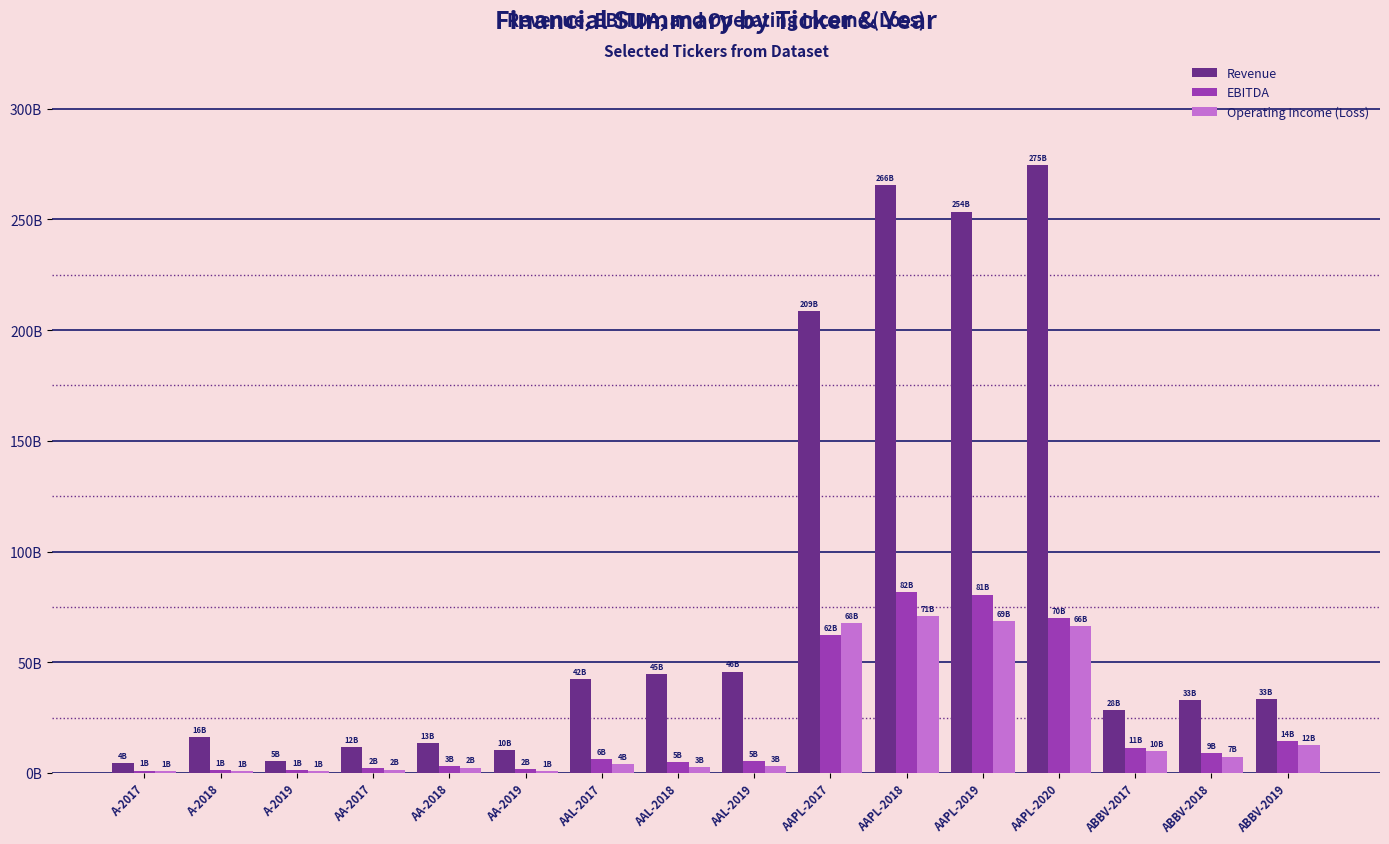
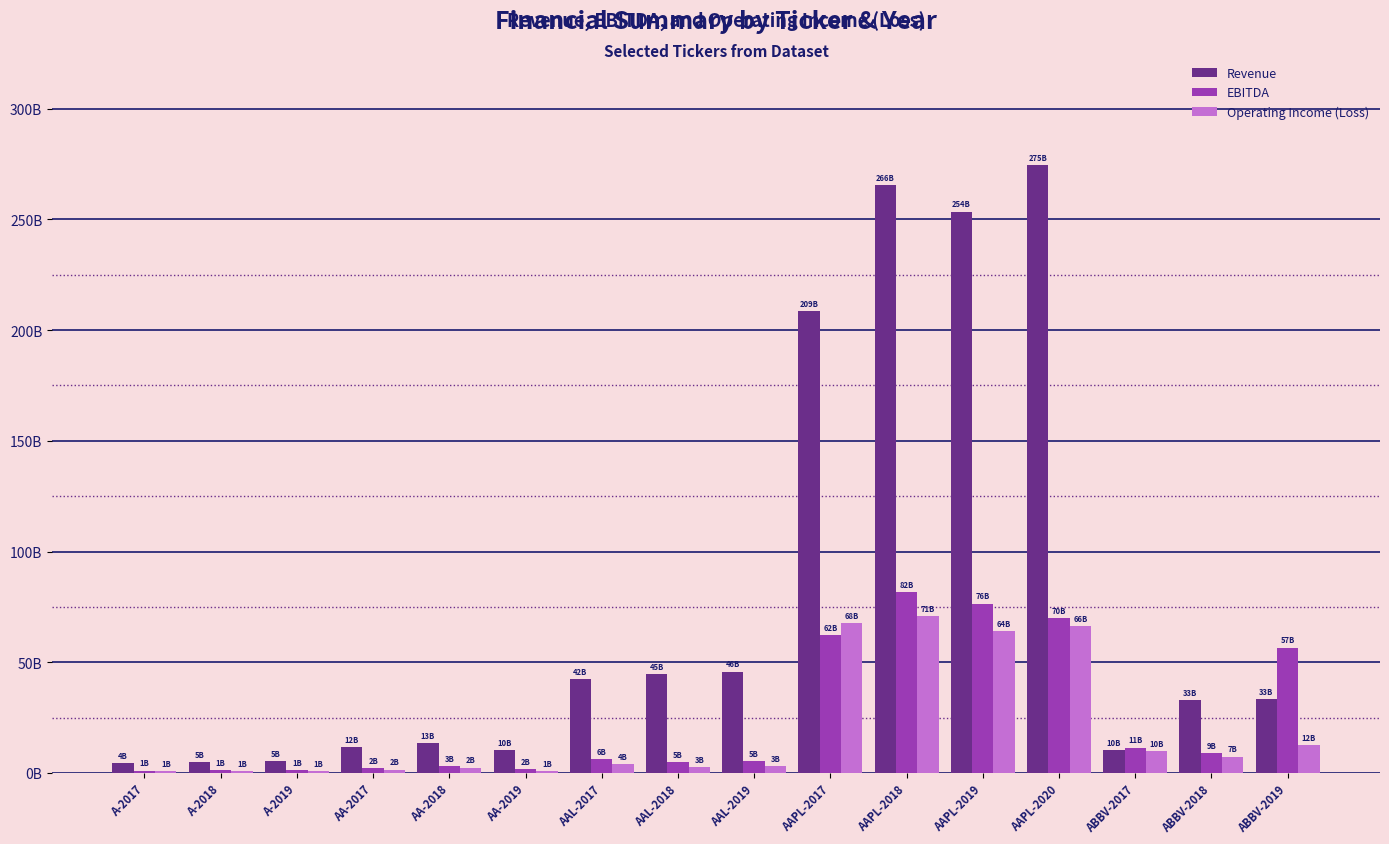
  {
    "Revenue": {
      "A-2017": "4B",
-     "A-2018": "16B",
+     "A-2018": "5B",
      "A-2019": "5B",
      "AA-2017": "12B",
      "AA-2018": "13B",
      "AA-2019": "10B",
      "AAL-2017": "42B",
      "AAL-2018": "45B",
      "AAL-2019": "46B",
      "AAPL-2017": "209B",
      "AAPL-2018": "266B",
      "AAPL-2019": "254B",
      "AAPL-2020": "275B",
-     "ABBV-2017": "28B",
+     "ABBV-2017": "10B",
      "ABBV-2018": "33B",
      "ABBV-2019": "33B"
    },
    "EBITDA": {
      "A-2017": "1B",
      "A-2018": "1B",
      "A-2019": "1B",
      "AA-2017": "2B",
      "AA-2018": "3B",
      "AA-2019": "2B",
      "AAL-2017": "6B",
      "AAL-2018": "5B",
      "AAL-2019": "5B",
      "AAPL-2017": "62B",
      "AAPL-2018": "82B",
-     "AAPL-2019": "81B",
+     "AAPL-2019": "76B",
      "AAPL-2020": "70B",
      "ABBV-2017": "11B",
      "ABBV-2018": "9B",
-     "ABBV-2019": "14B"
+     "ABBV-2019": "57B"
    },
    "Operating Income (Loss)": {
      "A-2017": "1B",
      "A-2018": "1B",
      "A-2019": "1B",
      "AA-2017": "2B",
      "AA-2018": "2B",
      "AA-2019": "1B",
      "AAL-2017": "4B",
      "AAL-2018": "3B",
      "AAL-2019": "3B",
      "AAPL-2017": "68B",
      "AAPL-2018": "71B",
-     "AAPL-2019": "69B",
+     "AAPL-2019": "64B",
      "AAPL-2020": "66B",
      "ABBV-2017": "10B",
      "ABBV-2018": "7B",
      "ABBV-2019": "12B"
    }
  }
